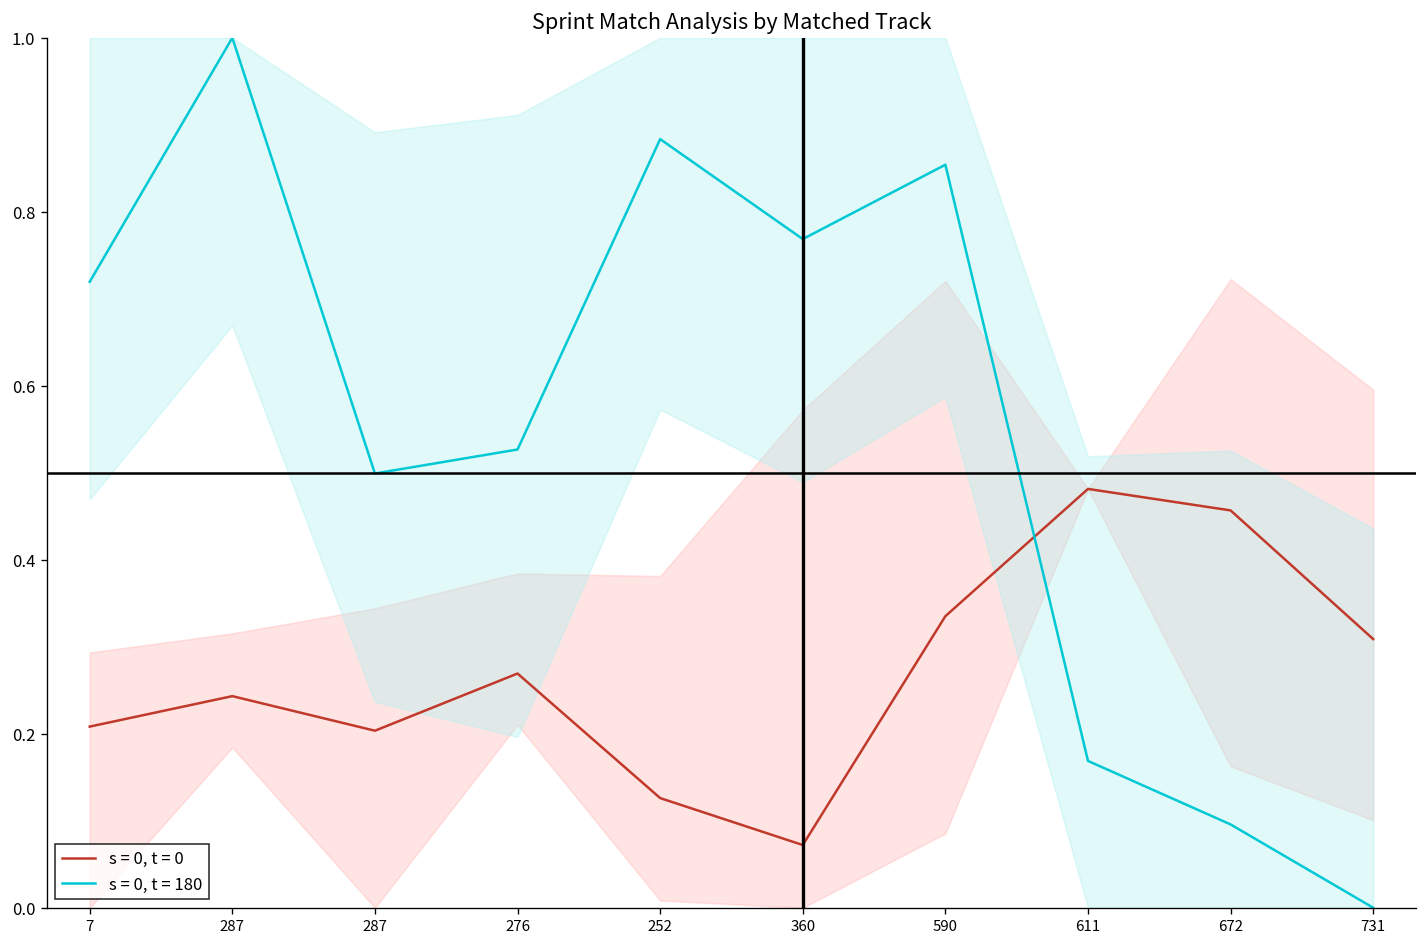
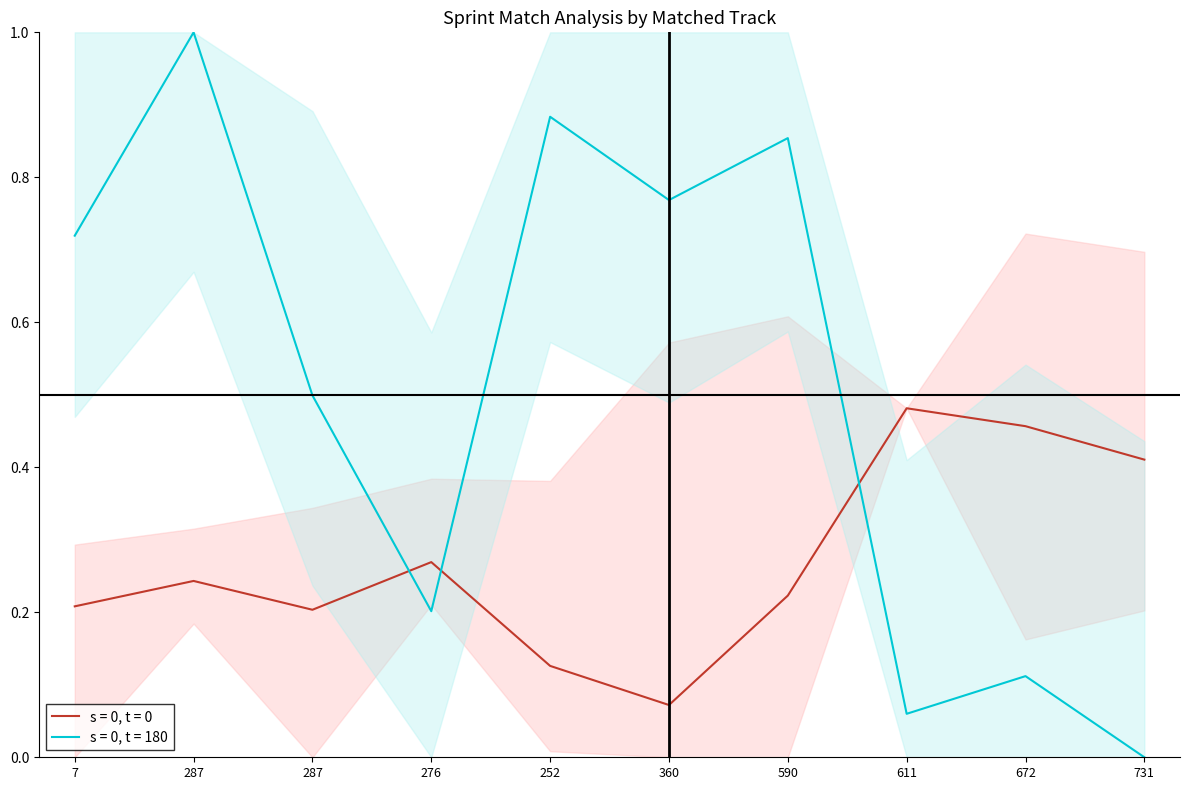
  {
    "s = 0, t = 0": {
      "7": 0.21,
      "276": 0.27,
      "252": 0.13,
      "360": 0.07,
-     "590": 0.34,
+     "590": 0.22,
      "672": 0.46,
-     "731": 0.31
+     "731": 0.41
    },
    "s = 0, t = 180": {
      "7": 0.72,
-     "276": 0.53,
+     "276": 0.20,
      "252": 0.88,
      "360": 0.77,
      "590": 0.85,
-     "611": 0.17,
-     "672": 0.10,
+     "611": 0.06,
+     "672": 0.11,
      "731": 0.00
    }
  }
